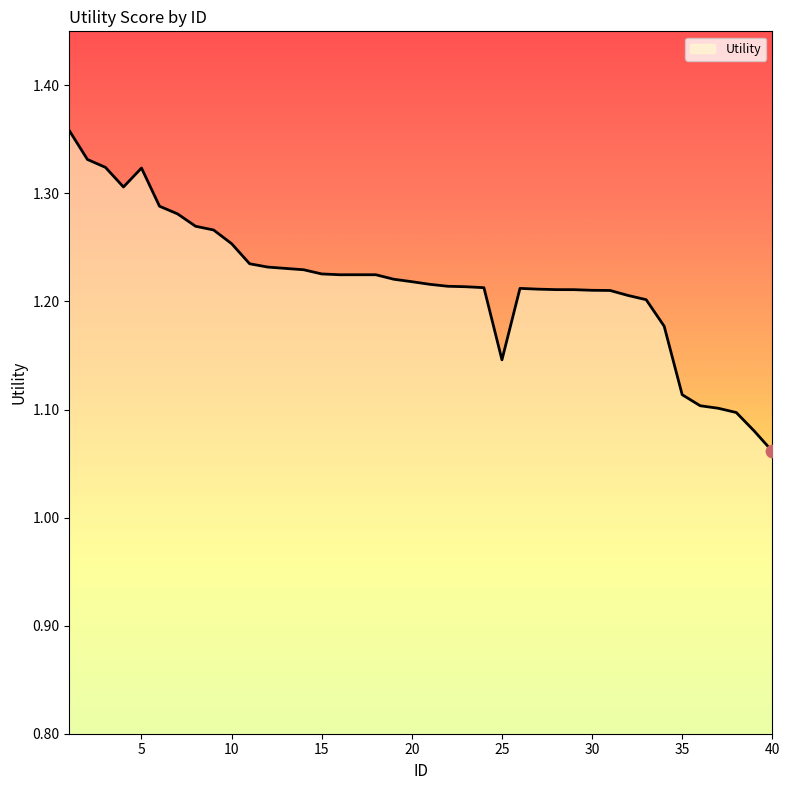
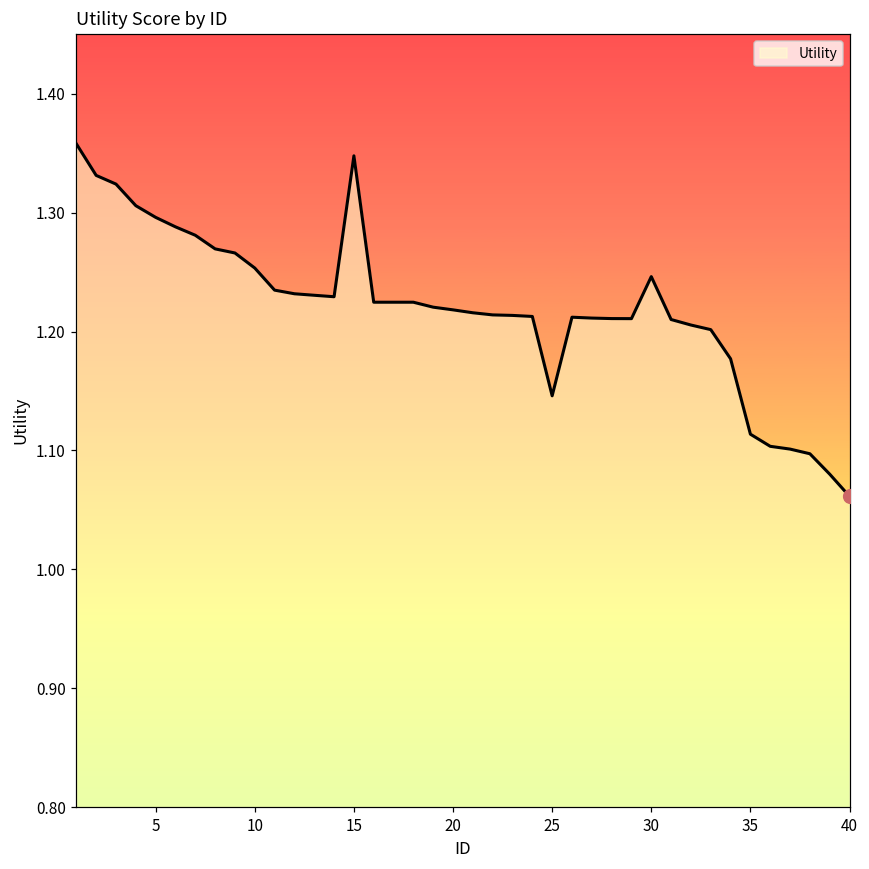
  {
    "Utility": {
-     "5": 1.323,
+     "5": 1.296,
      "10": 1.254,
-     "15": 1.225,
+     "15": 1.348,
      "20": 1.218,
      "25": 1.146,
-     "30": 1.210,
+     "30": 1.246,
      "35": 1.114
    }
  }
